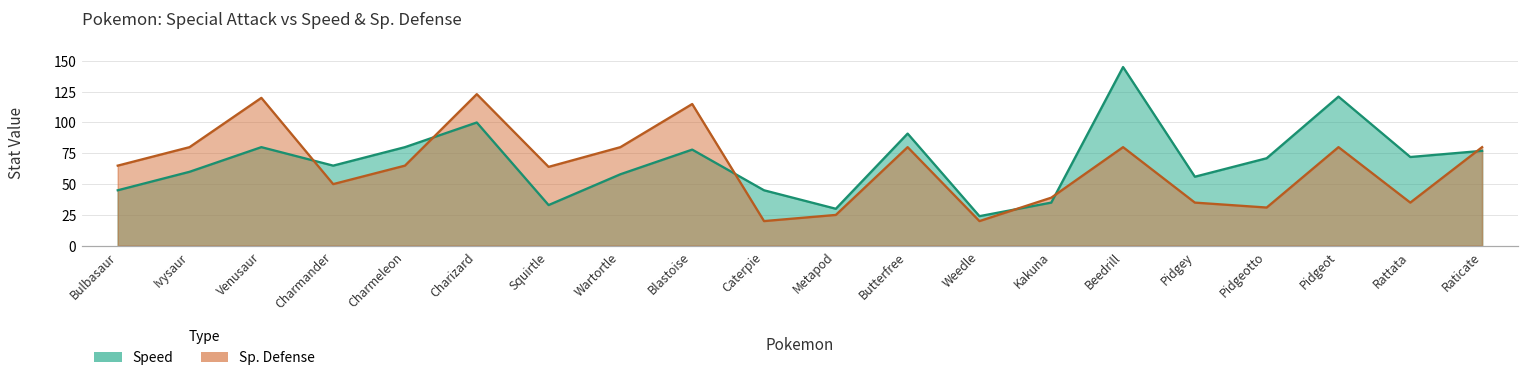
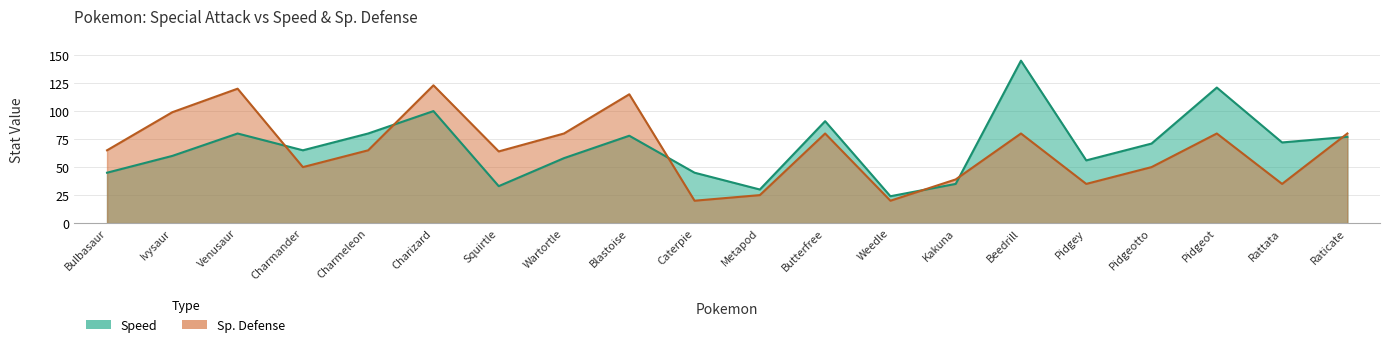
  {
    "Speed": {
      "Bulbasaur": 45,
      "Ivysaur": 60,
      "Venusaur": 80,
      "Charmander": 65,
      "Charmeleon": 80,
      "Charizard": 100,
      "Squirtle": 33,
      "Wartortle": 58,
      "Blastoise": 78,
      "Caterpie": 45,
      "Metapod": 30,
      "Butterfree": 91,
      "Weedle": 24,
      "Kakuna": 35,
      "Beedrill": 145,
      "Pidgey": 56,
      "Pidgeotto": 71,
      "Pidgeot": 121,
      "Rattata": 72,
      "Raticate": 77
    },
    "Sp. Defense": {
      "Bulbasaur": 65,
-     "Ivysaur": 80,
+     "Ivysaur": 99,
      "Venusaur": 120,
      "Charmander": 50,
      "Charmeleon": 65,
      "Charizard": 123,
      "Squirtle": 64,
      "Wartortle": 80,
      "Blastoise": 115,
      "Caterpie": 20,
      "Metapod": 25,
      "Butterfree": 80,
      "Weedle": 20,
      "Kakuna": 39,
      "Beedrill": 80,
      "Pidgey": 35,
-     "Pidgeotto": 31,
+     "Pidgeotto": 50,
      "Pidgeot": 80,
      "Rattata": 35,
      "Raticate": 80
    }
  }
